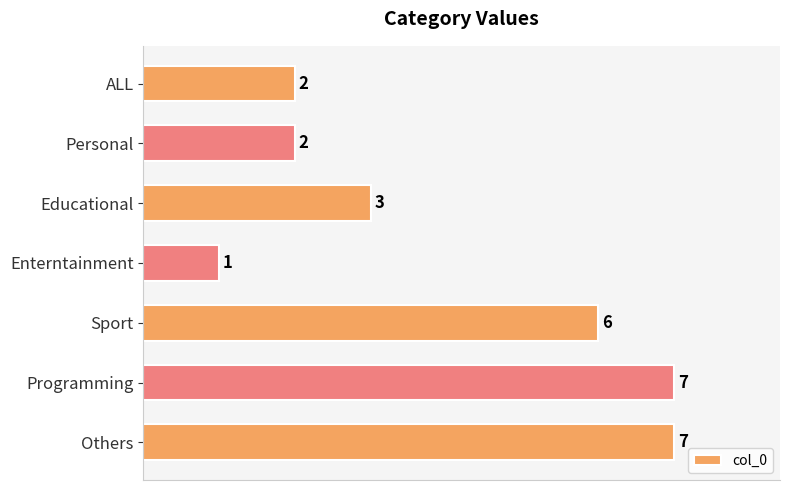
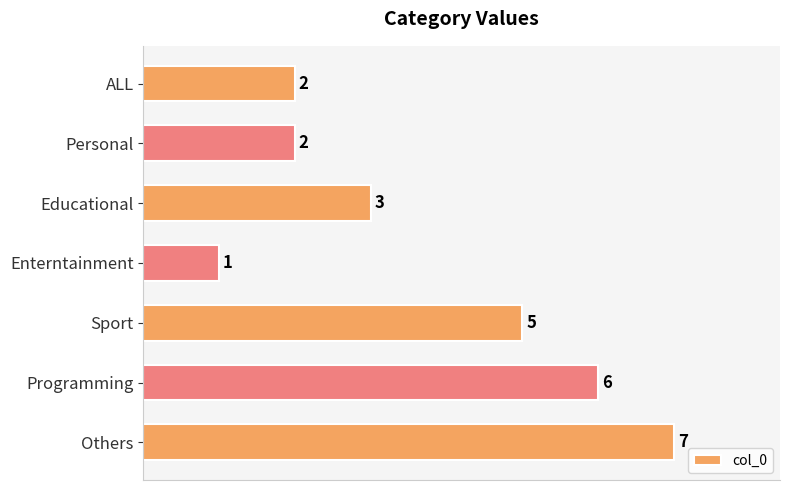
  {
    "ALL": 2,
    "Personal": 2,
    "Educational": 3,
    "Enterntainment": 1,
-   "Sport": 6,
-   "Programming": 7,
+   "Sport": 5,
+   "Programming": 6,
    "Others": 7
  }
